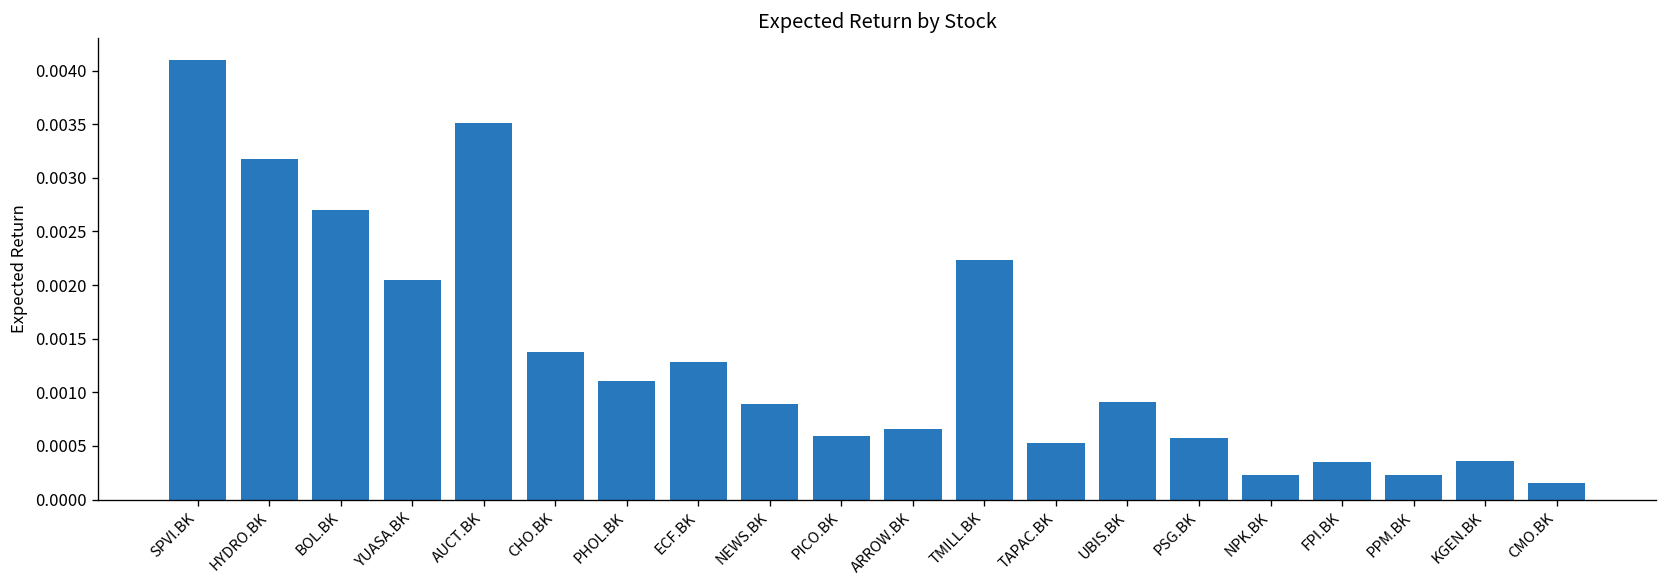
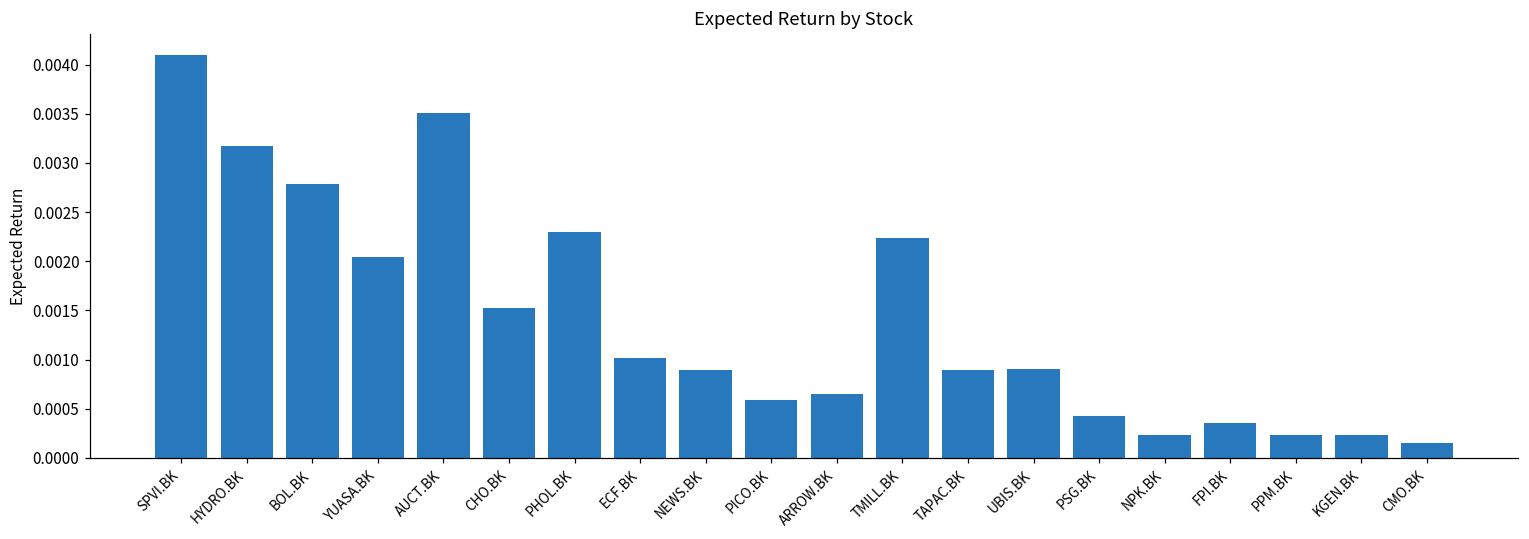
  {
    "SPVI.BK": 0.0041,
    "HYDRO.BK": 0.0032,
-   "BOL.BK": 0.0027,
+   "BOL.BK": 0.0028,
    "YUASA.BK": 0.0020,
    "AUCT.BK": 0.0035,
-   "CHO.BK": 0.0014,
-   "PHOL.BK": 0.0011,
-   "ECF.BK": 0.0013,
+   "CHO.BK": 0.0015,
+   "PHOL.BK": 0.0023,
+   "ECF.BK": 0.0010,
    "NEWS.BK": 0.0009,
    "PICO.BK": 0.0006,
    "ARROW.BK": 0.0007,
    "TMILL.BK": 0.0022,
-   "TAPAC.BK": 0.0005,
+   "TAPAC.BK": 0.0009,
    "UBIS.BK": 0.0009,
-   "PSG.BK": 0.0006,
+   "PSG.BK": 0.0004,
    "NPK.BK": 0.0002,
    "FPI.BK": 0.0004,
    "PPM.BK": 0.0002,
-   "KGEN.BK": 0.0004,
+   "KGEN.BK": 0.0002,
    "CMO.BK": 0.0002
  }
